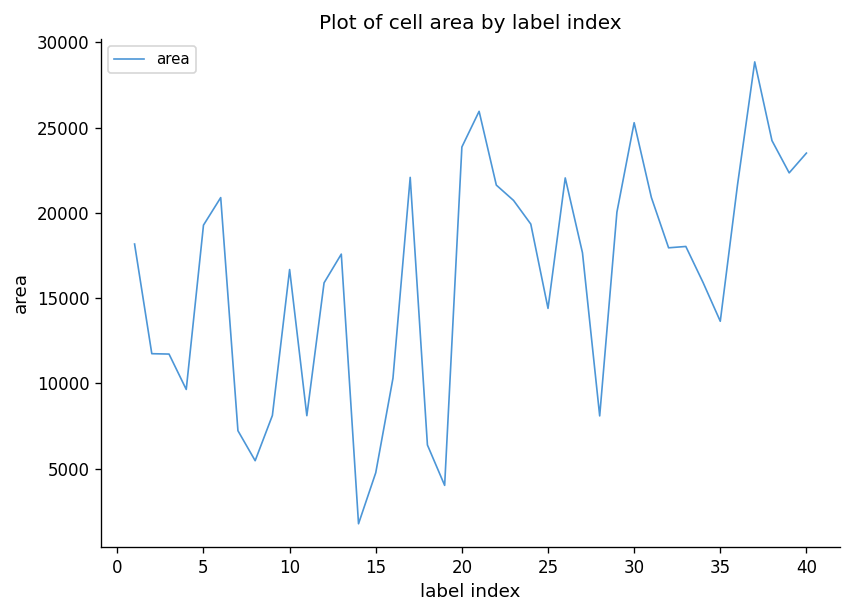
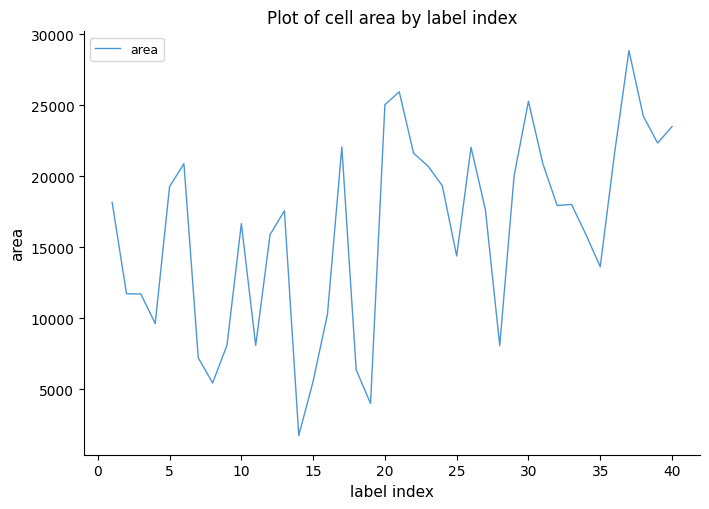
  {
    "5": 19300,
    "10": 16700,
-   "15": 4800,
-   "20": 23900,
+   "15": 5600,
+   "20": 25000,
    "25": 14400,
    "30": 25300,
    "35": 13600,
    "40": 23500
  }
